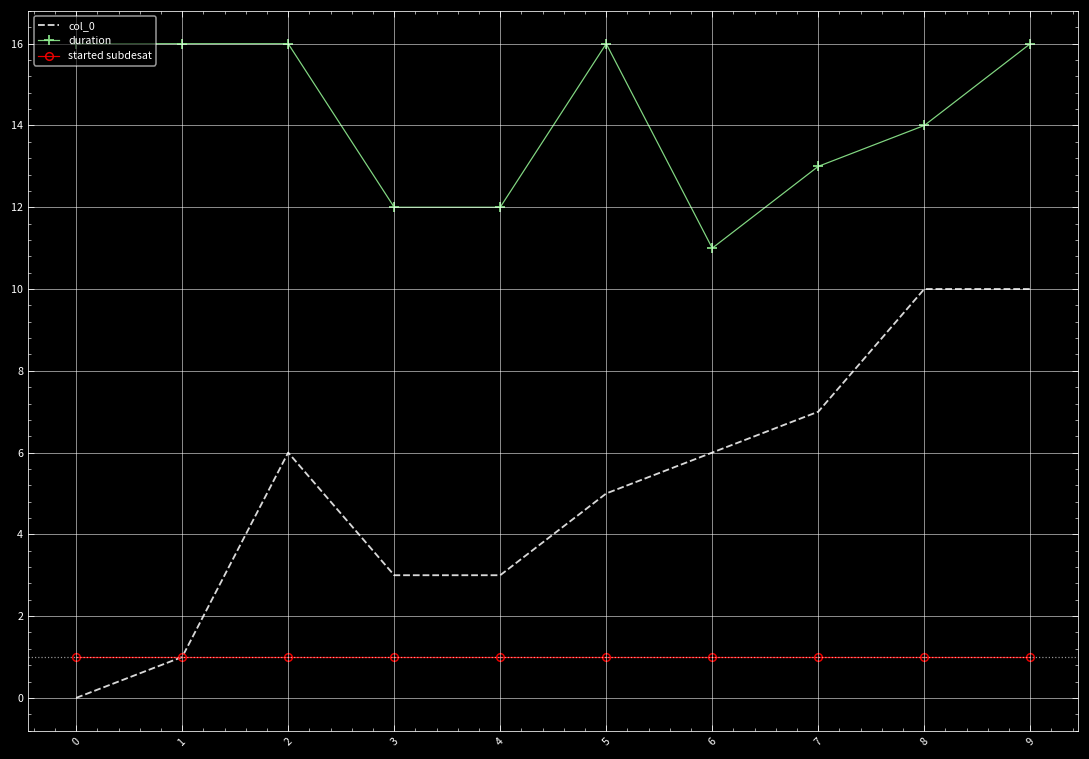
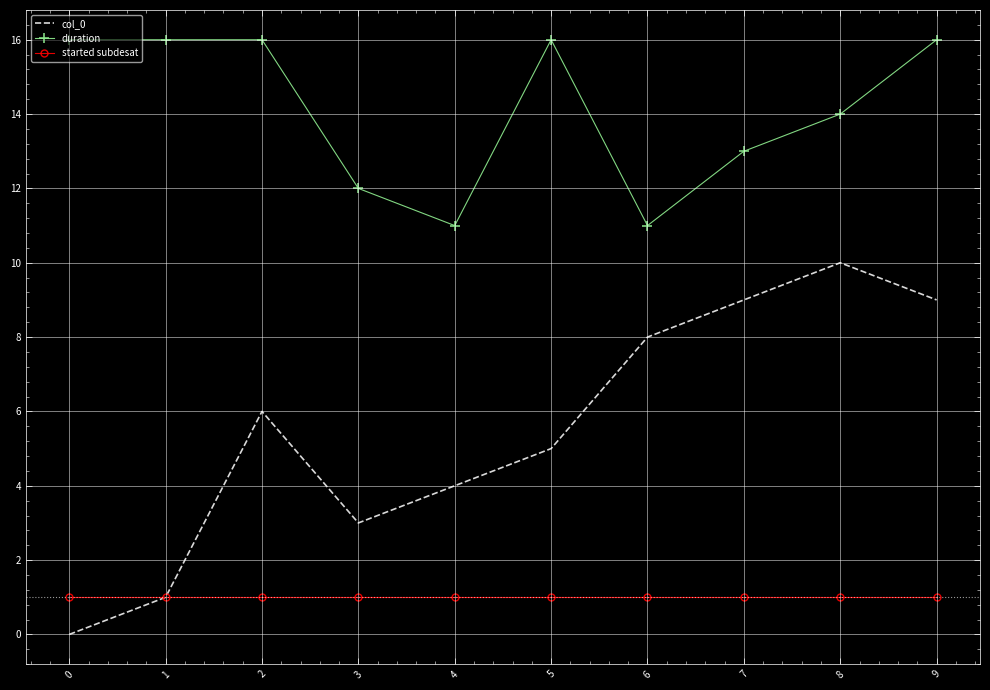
  {
    "col_0": {
      "0": 0,
      "2": 6,
      "3": 3,
-     "4": 3,
+     "4": 4,
      "5": 5,
-     "6": 6,
-     "7": 7,
+     "6": 8,
+     "7": 9,
      "8": 10,
-     "9": 10
+     "9": 9
    },
    "duration": {
      "1": 16,
      "2": 16,
      "3": 12,
-     "4": 12,
+     "4": 11,
      "5": 16,
      "6": 11,
      "7": 13,
      "8": 14,
      "9": 16
    },
    "started subdesat": {
      "0": 1,
      "2": 1,
      "3": 1,
      "4": 1,
      "5": 1,
      "6": 1,
      "7": 1,
      "8": 1,
      "9": 1
    }
  }
